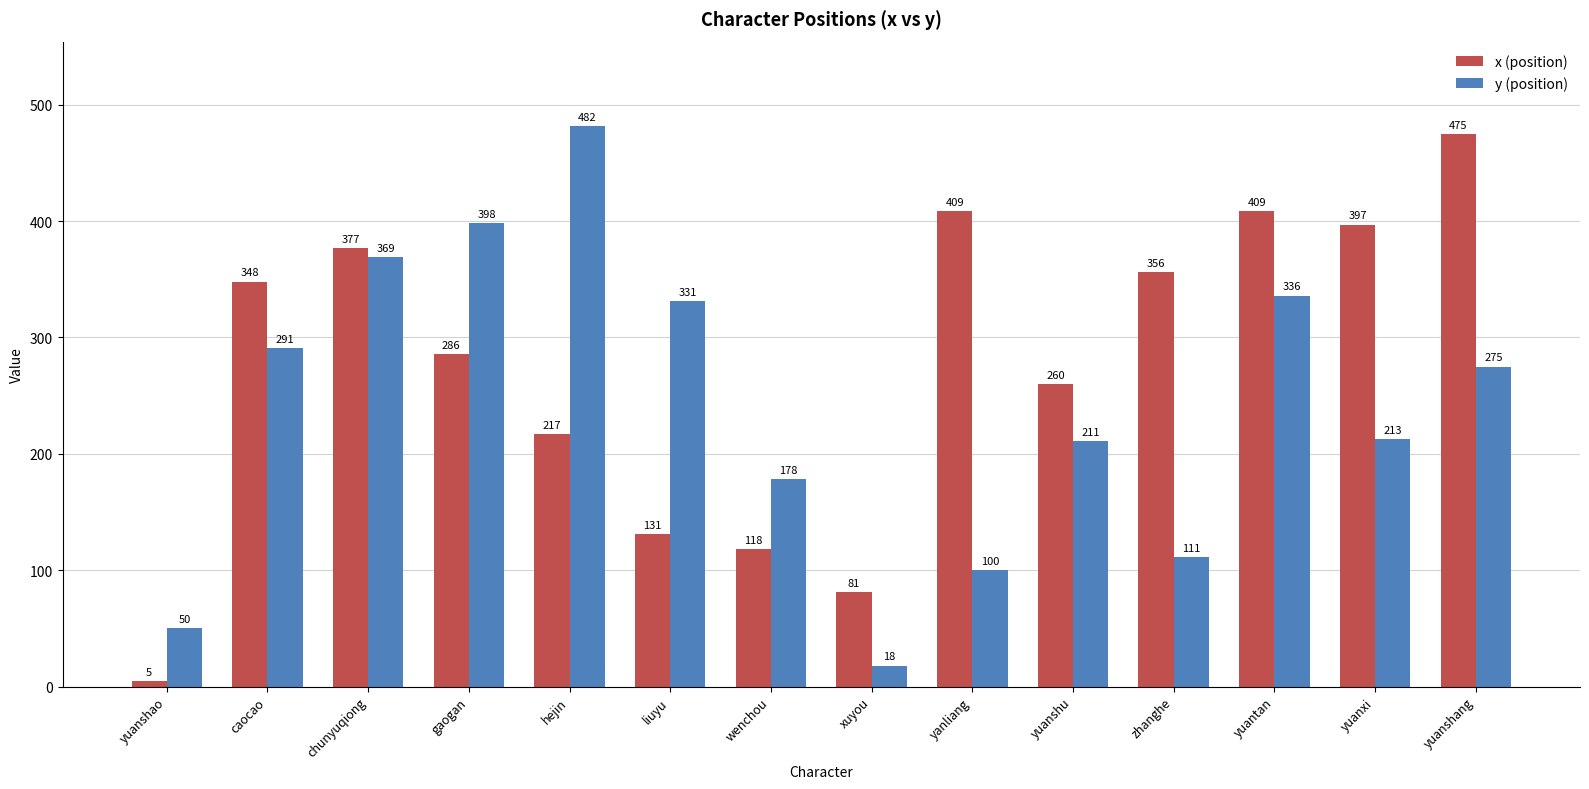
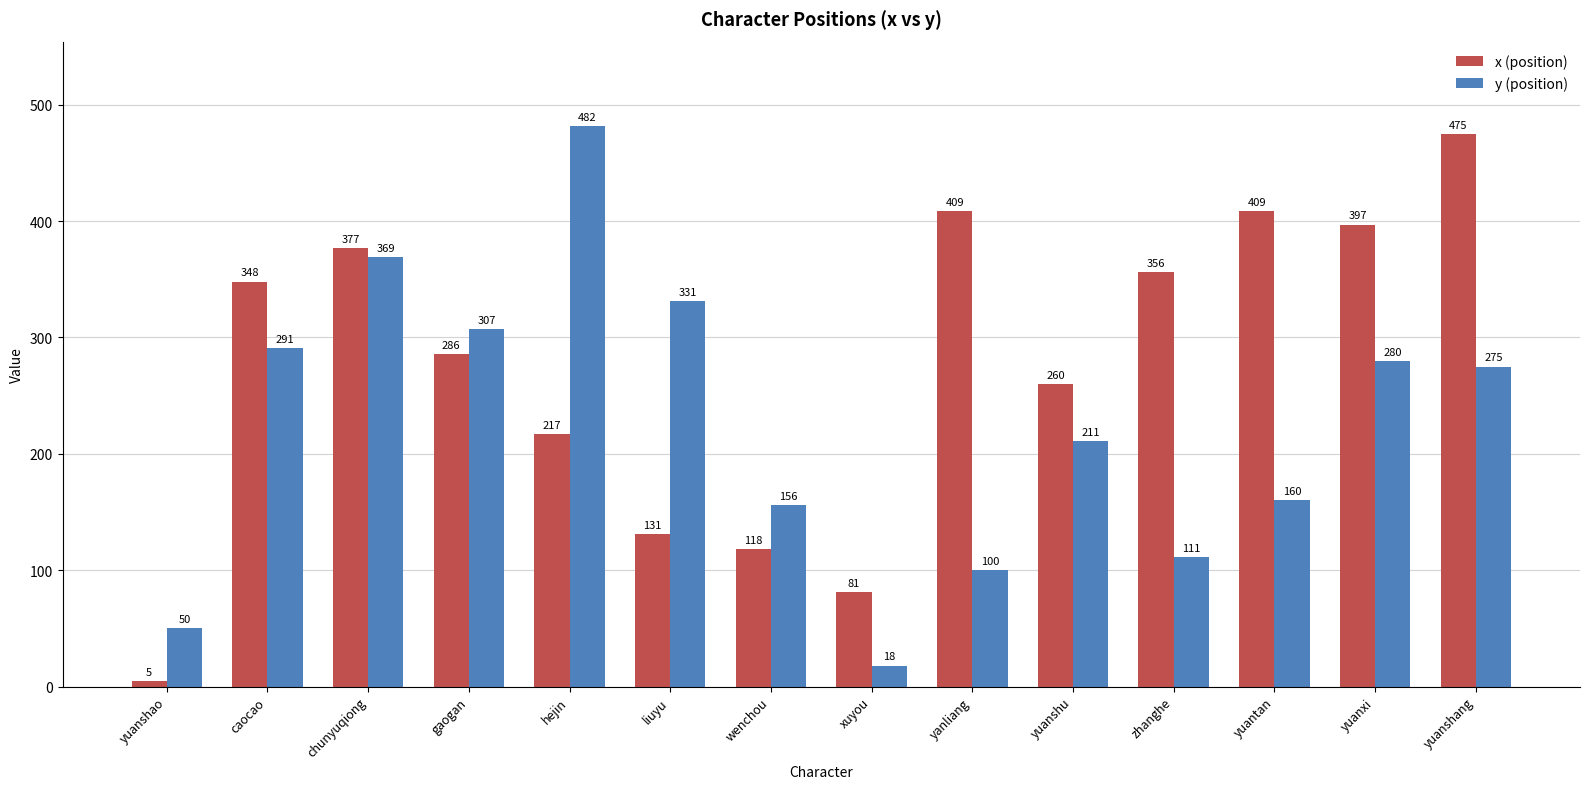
  {
    "x (position)": {
      "yuanshao": 5,
      "caocao": 348,
      "chunyuqiong": 377,
      "gaogan": 286,
      "hejin": 217,
      "liuyu": 131,
      "wenchou": 118,
      "xuyou": 81,
      "yanliang": 409,
      "yuanshu": 260,
      "zhanghe": 356,
      "yuantan": 409,
      "yuanxi": 397,
      "yuanshang": 475
    },
    "y (position)": {
      "yuanshao": 50,
      "caocao": 291,
      "chunyuqiong": 369,
-     "gaogan": 398,
+     "gaogan": 307,
      "hejin": 482,
      "liuyu": 331,
-     "wenchou": 178,
+     "wenchou": 156,
      "xuyou": 18,
      "yanliang": 100,
      "yuanshu": 211,
      "zhanghe": 111,
-     "yuantan": 336,
-     "yuanxi": 213,
+     "yuantan": 160,
+     "yuanxi": 280,
      "yuanshang": 275
    }
  }
